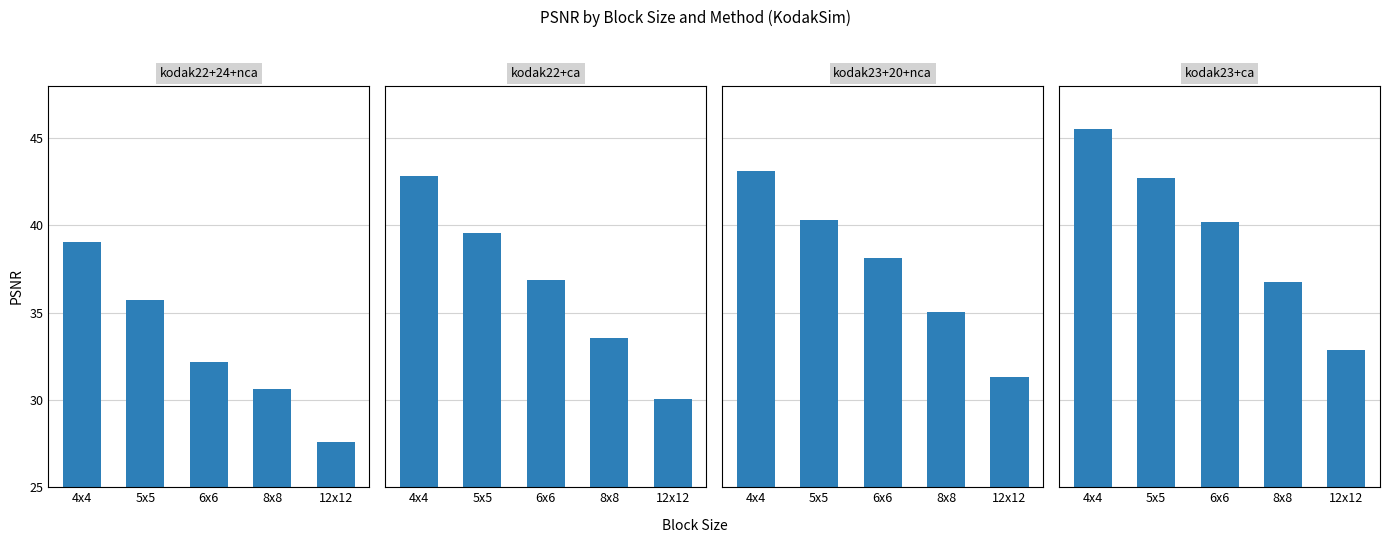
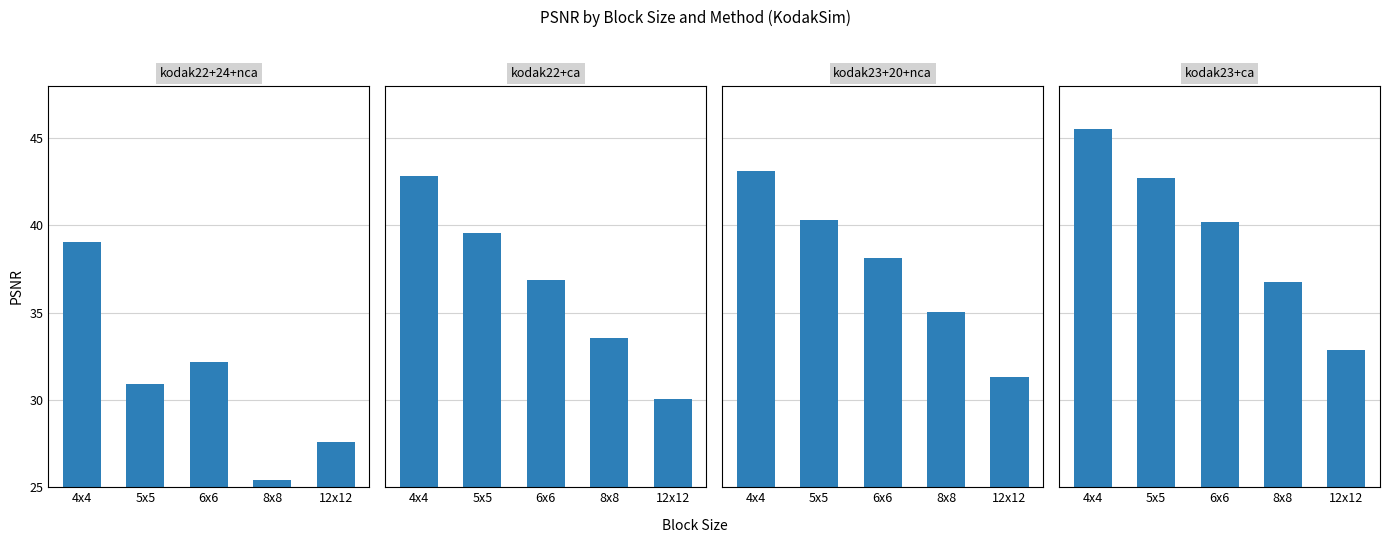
  {
    "kodak22+24+nca": {
      "4x4": 39.1,
-     "5x5": 35.7,
+     "5x5": 30.9,
      "6x6": 32.2,
-     "8x8": 30.6,
+     "8x8": 25.4,
      "12x12": 27.6
    }
  }
